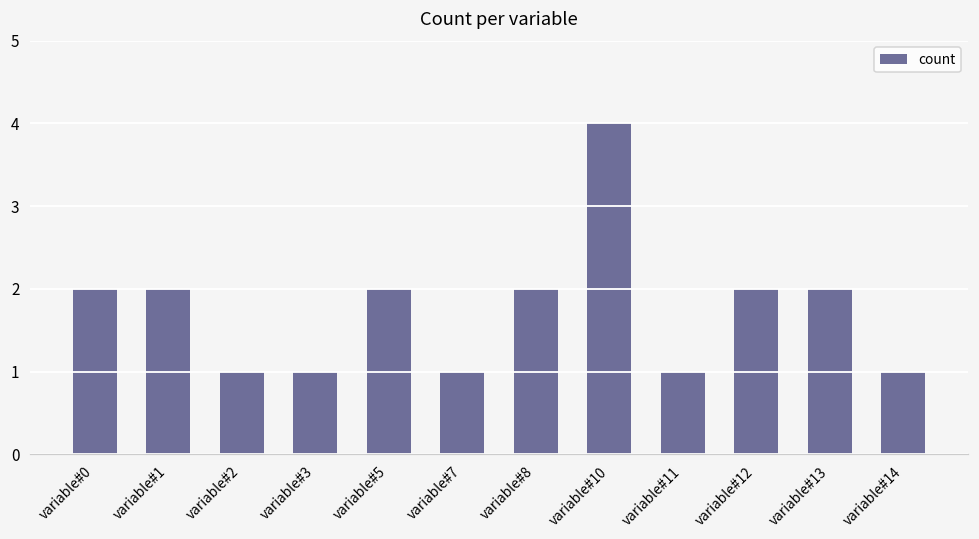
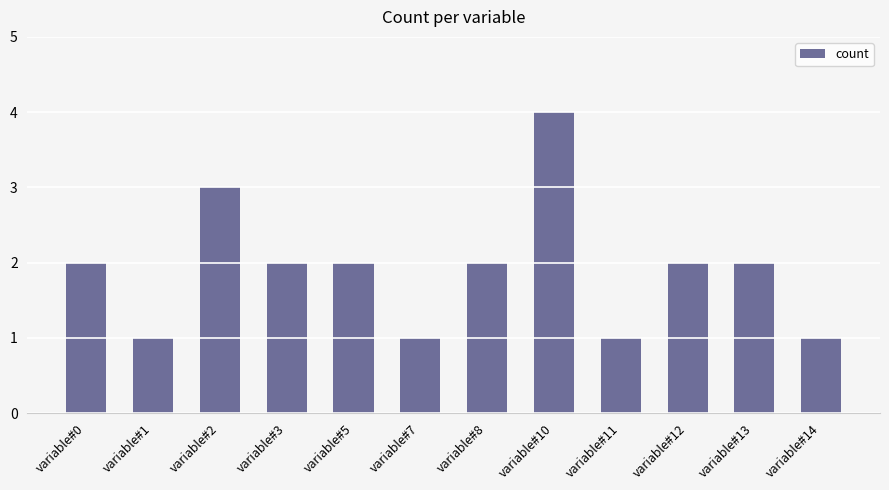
  {
    "variable#0": 2,
-   "variable#1": 2,
-   "variable#2": 1,
-   "variable#3": 1,
+   "variable#1": 1,
+   "variable#2": 3,
+   "variable#3": 2,
    "variable#5": 2,
    "variable#7": 1,
    "variable#8": 2,
    "variable#10": 4,
    "variable#11": 1,
    "variable#12": 2,
    "variable#13": 2,
    "variable#14": 1
  }
